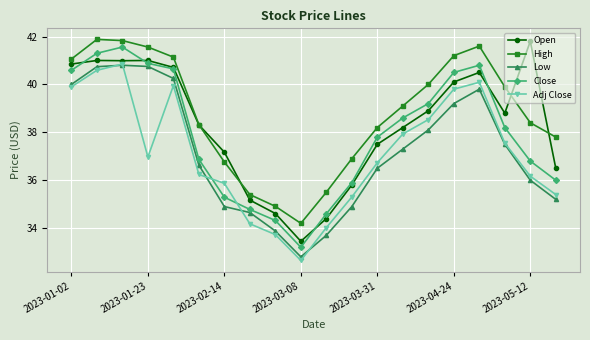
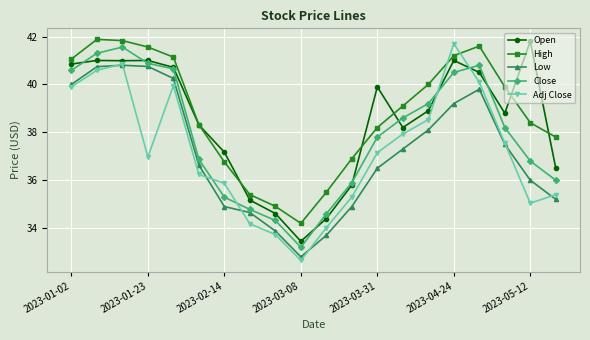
  {
    "Open": {
      "2023-01-02": 40.9,
      "2023-01-23": 41.0,
      "2023-02-14": 37.2,
      "2023-03-08": 33.5,
-     "2023-03-31": 37.5,
-     "2023-04-24": 40.1
+     "2023-03-31": 39.9,
+     "2023-04-24": 41.0
    },
    "Adj Close": {
      "2023-01-23": 37.0,
      "2023-02-14": 35.9,
      "2023-03-08": 32.7,
-     "2023-03-31": 36.7,
-     "2023-04-24": 39.8,
-     "2023-05-12": 36.2
+     "2023-03-31": 37.2,
+     "2023-04-24": 41.7,
+     "2023-05-12": 35.0
    }
  }
